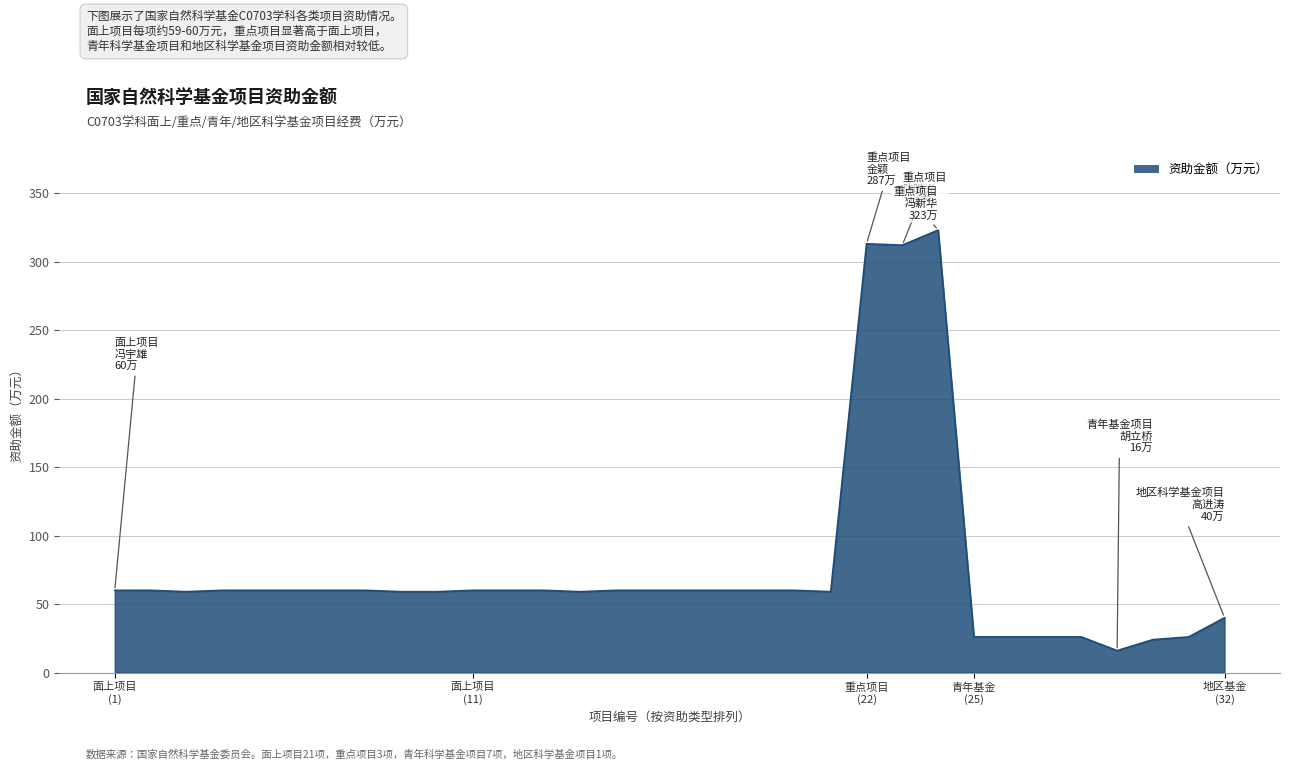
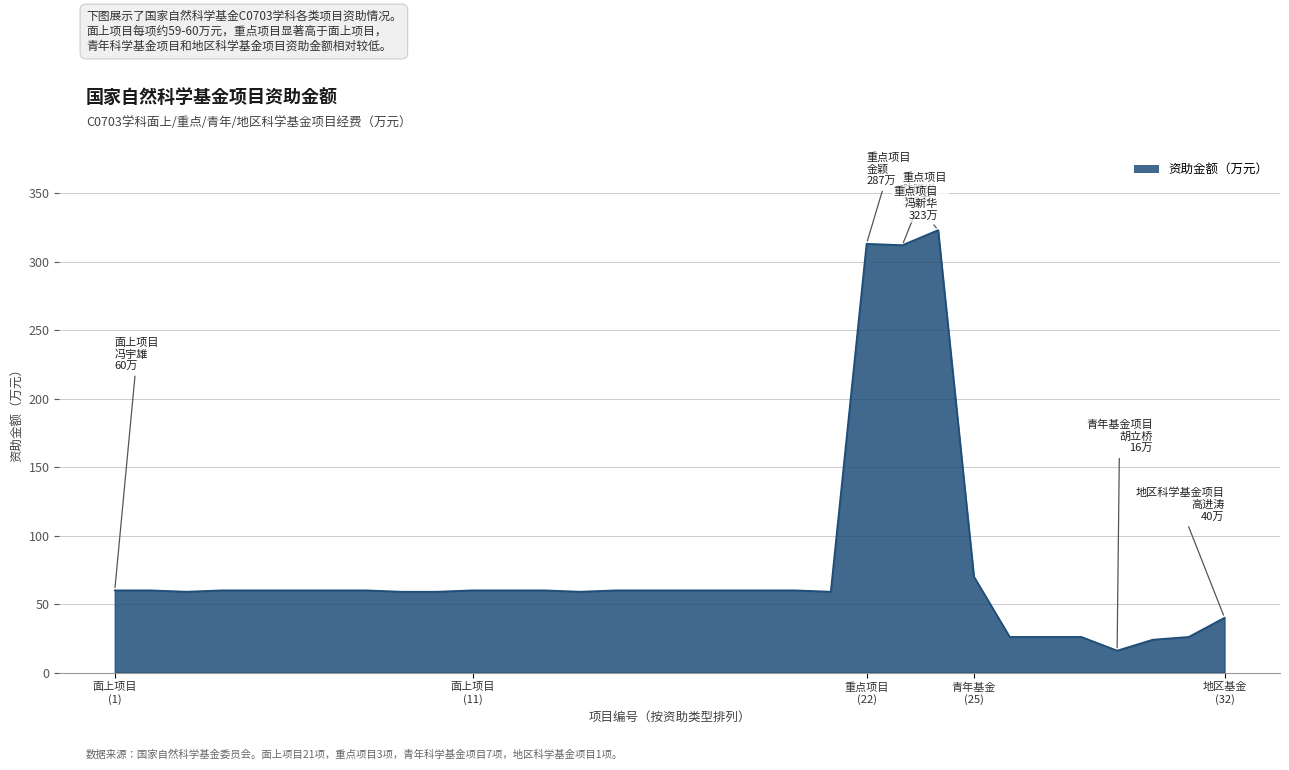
  {
    "面上项目 (11)": 60,
-   "青年基金 (25)": 26
+   "青年基金 (25)": 70
  }
